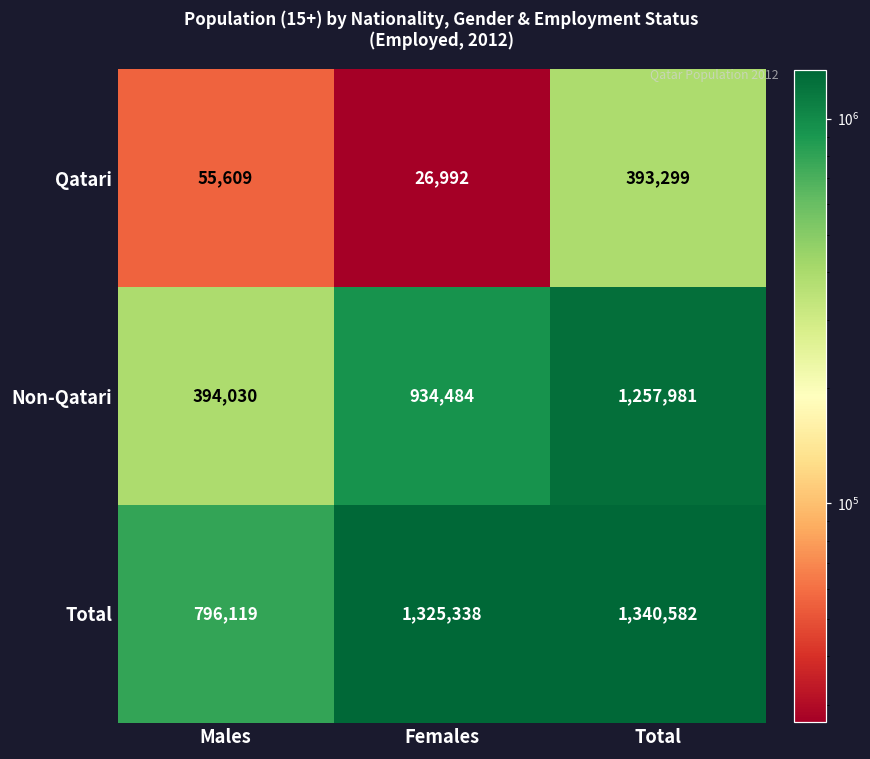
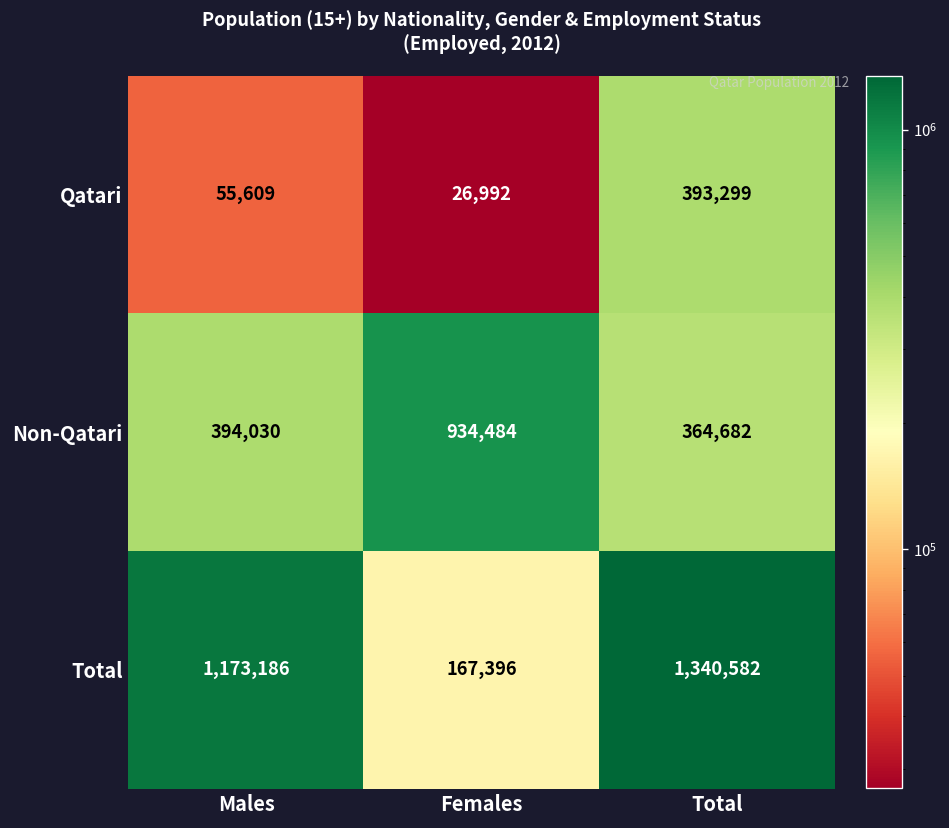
  {
    "Qatari": {
      "Males": "55,609",
      "Females": "26,992"
    },
    "Non-Qatari": {
      "Males": "394,030",
      "Females": "934,484",
-     "Total": "1,257,981"
+     "Total": "364,682"
    },
    "Total": {
-     "Males": "796,119",
-     "Females": "1,325,338",
+     "Males": "1,173,186",
+     "Females": "167,396",
      "Total": "1,340,582"
    }
  }
